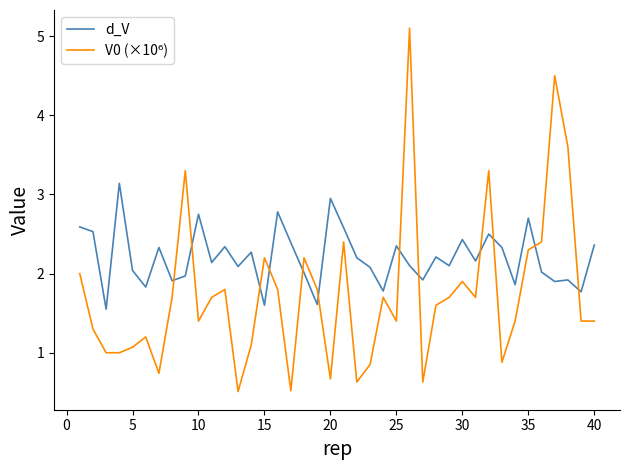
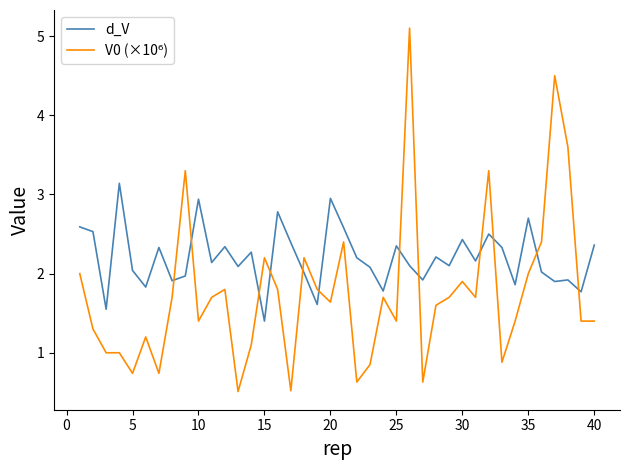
  {
    "d_V": {
      "5": 2.0,
-     "10": 2.8,
-     "15": 1.6,
+     "10": 2.9,
+     "15": 1.4,
      "20": 3.0,
      "25": 2.4,
      "30": 2.4,
      "35": 2.7,
      "40": 2.4
    },
    "V0 (×10⁶)": {
-     "5": 1.1,
+     "5": 0.7,
      "10": 1.4,
      "15": 2.2,
-     "20": 0.7,
+     "20": 1.6,
      "25": 1.4,
      "30": 1.9,
-     "35": 2.3,
+     "35": 2.0,
      "40": 1.4
    }
  }
